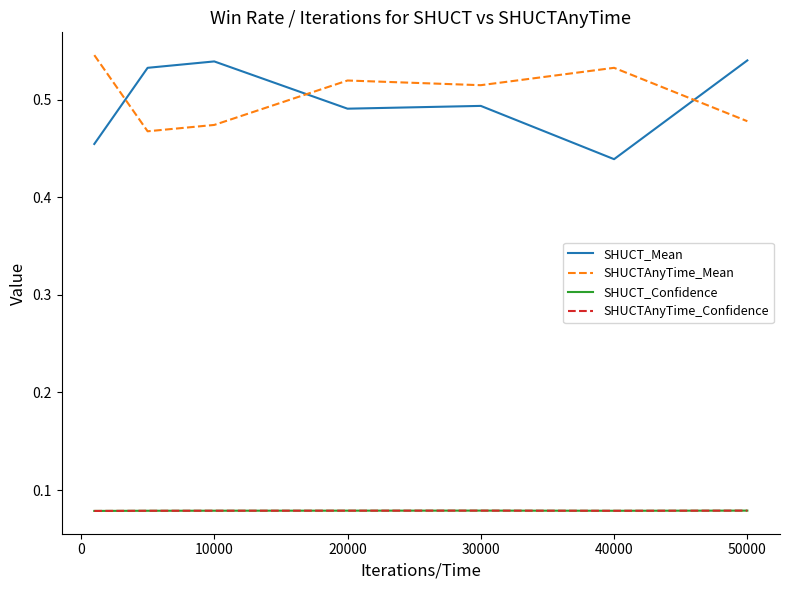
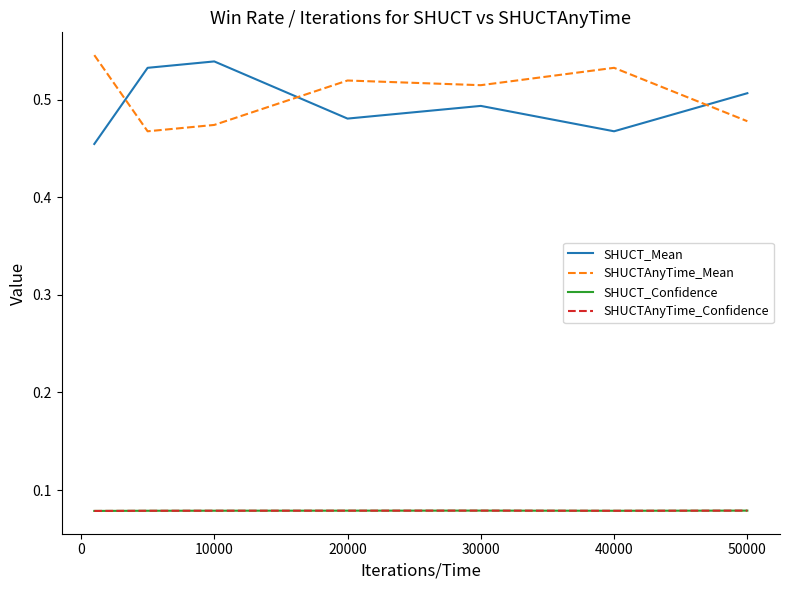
  {
    "SHUCT_Mean": {
      "10000": 0.54,
-     "20000": 0.49,
+     "20000": 0.48,
      "30000": 0.49,
-     "40000": 0.44,
-     "50000": 0.54
+     "40000": 0.47,
+     "50000": 0.51
    },
    "SHUCTAnyTime_Mean": {
      "10000": 0.47,
      "20000": 0.52,
      "30000": 0.51,
      "40000": 0.53,
      "50000": 0.48
    },
    "SHUCTAnyTime_Confidence": {
      "10000": 0.08,
      "20000": 0.08,
      "30000": 0.08,
      "40000": 0.08,
      "50000": 0.08
    }
  }
